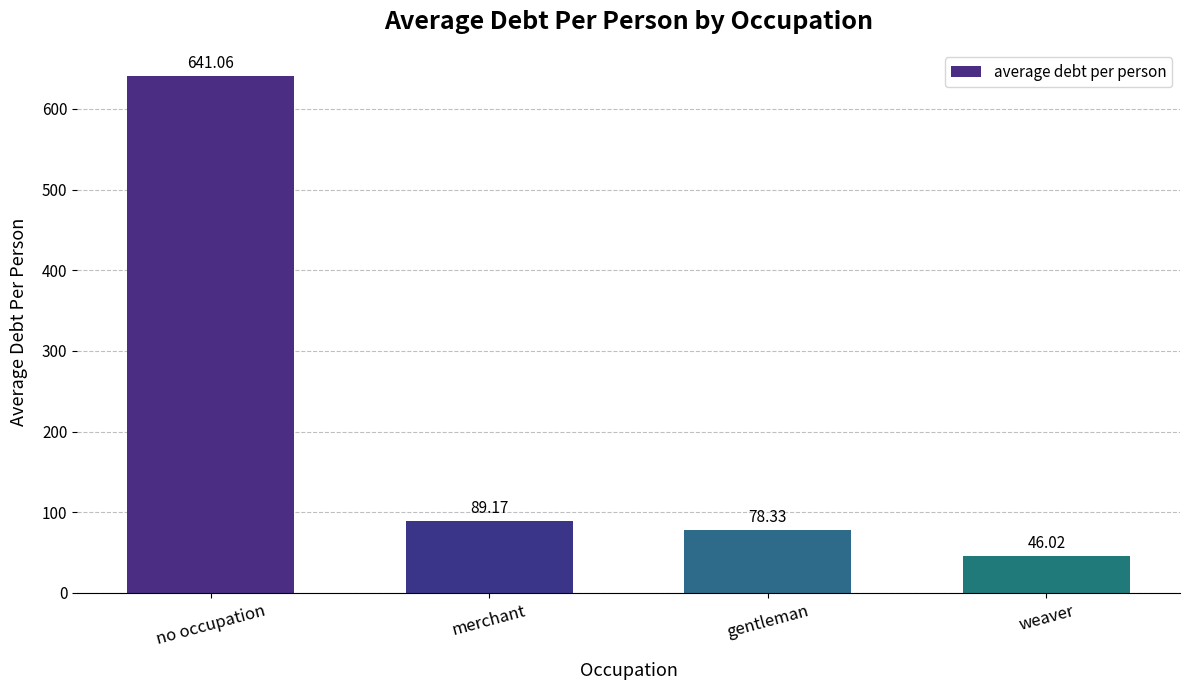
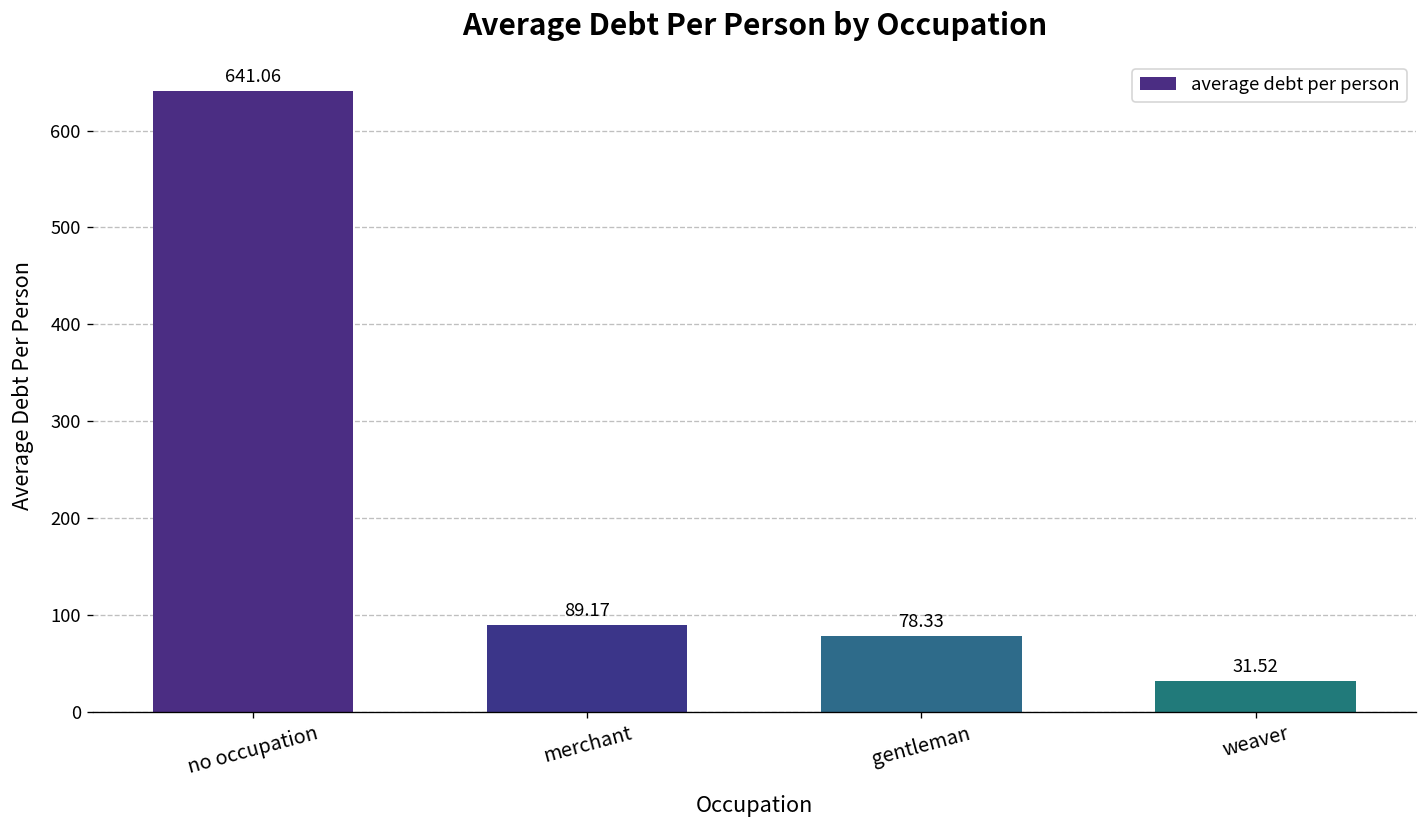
  {
    "no occupation": 641.06,
    "merchant": 89.17,
    "gentleman": 78.33,
-   "weaver": 46.02
+   "weaver": 31.52
  }
